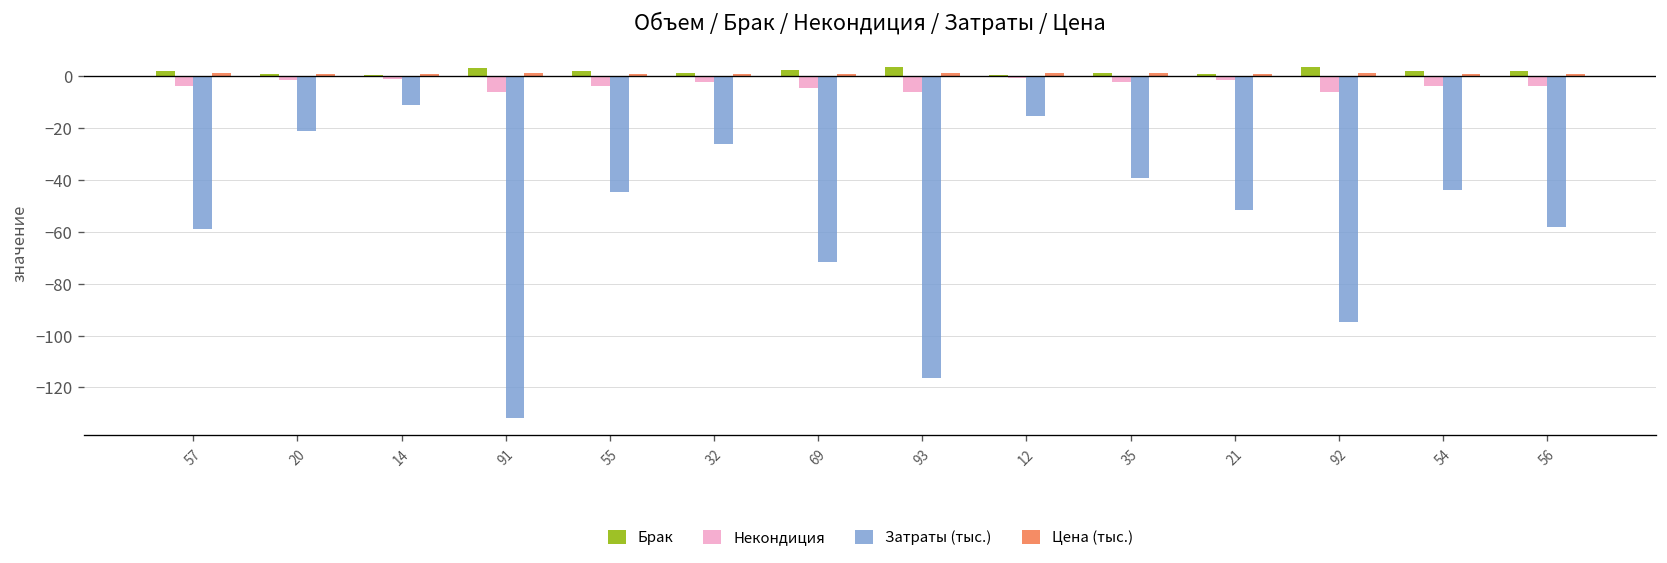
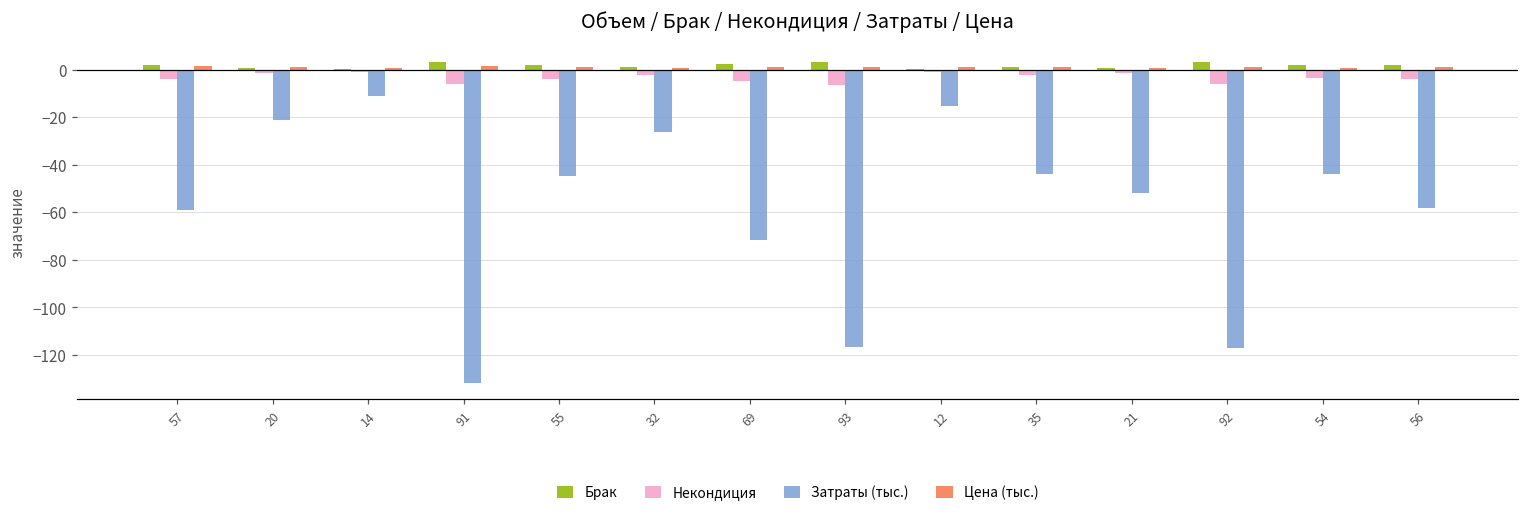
  {
    "Брак": {
      "57": 2,
      "91": 3,
      "55": 2,
      "32": 1,
      "69": 3,
      "93": 3,
      "35": 1,
      "92": 3,
      "54": 2,
      "56": 2
    },
    "Некондиция": {
      "57": -4,
      "20": -1,
      "91": -6,
      "55": -4,
      "32": -2,
      "69": -5,
      "93": -6,
      "35": -2,
      "21": -1,
      "92": -6,
      "54": -4,
      "56": -4
    },
    "Затраты (тыс.)": {
      "57": -59,
      "20": -21,
      "14": -11,
      "91": -132,
      "55": -45,
      "32": -26,
      "69": -72,
      "93": -116,
      "12": -15,
-     "35": -39,
+     "35": -44,
      "21": -52,
-     "92": -95,
+     "92": -117,
      "54": -44,
      "56": -58
    },
    "Цена (тыс.)": {
      "57": 1,
      "91": 1,
      "93": 1,
      "12": 1,
      "35": 1,
      "92": 1
    }
  }
